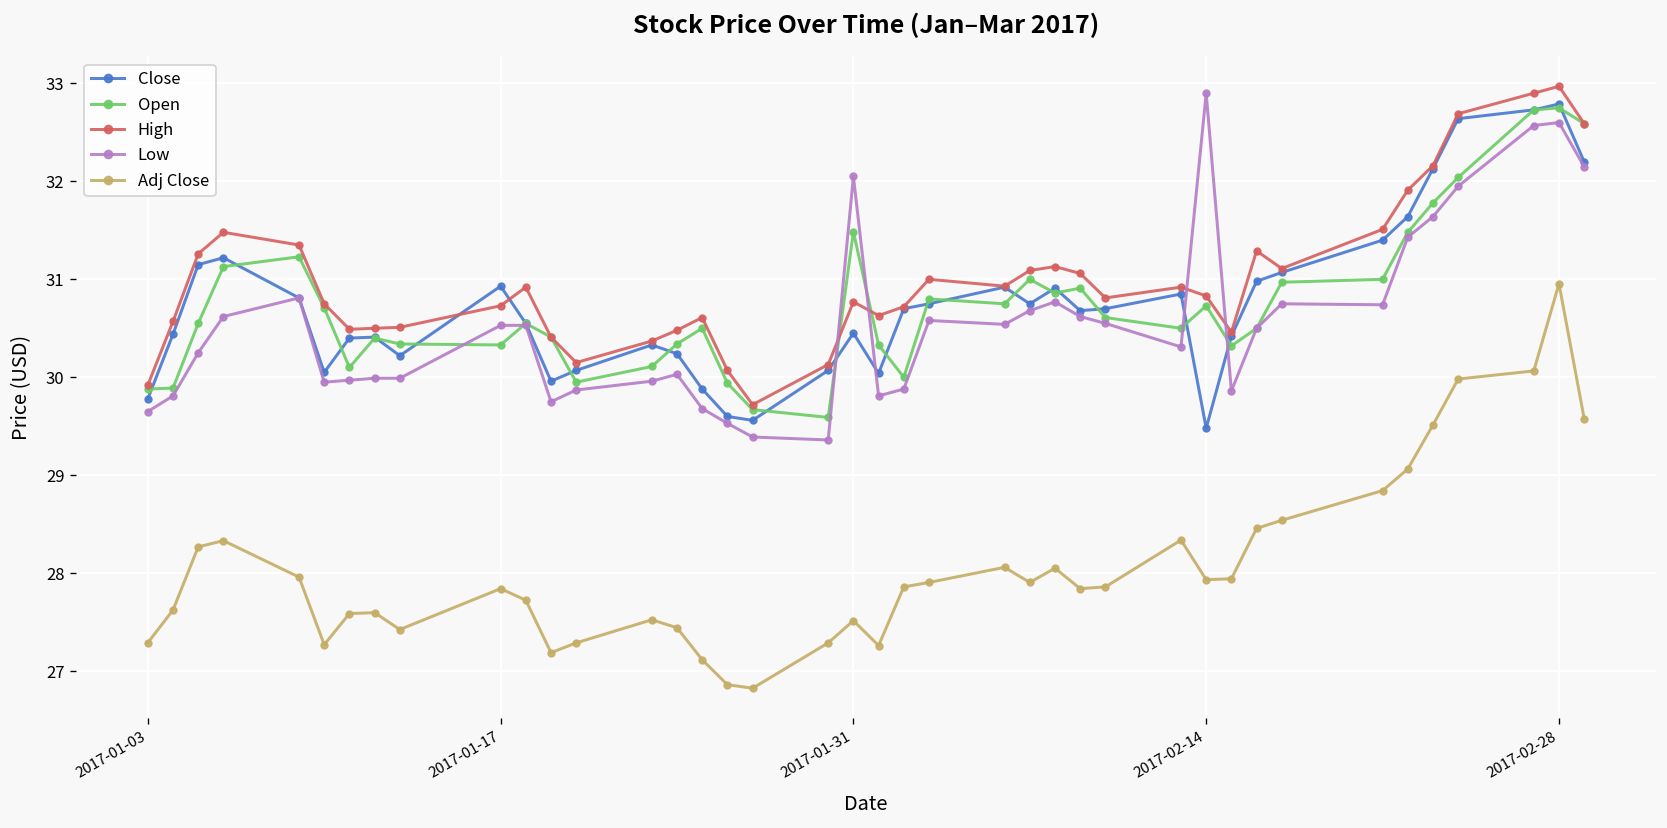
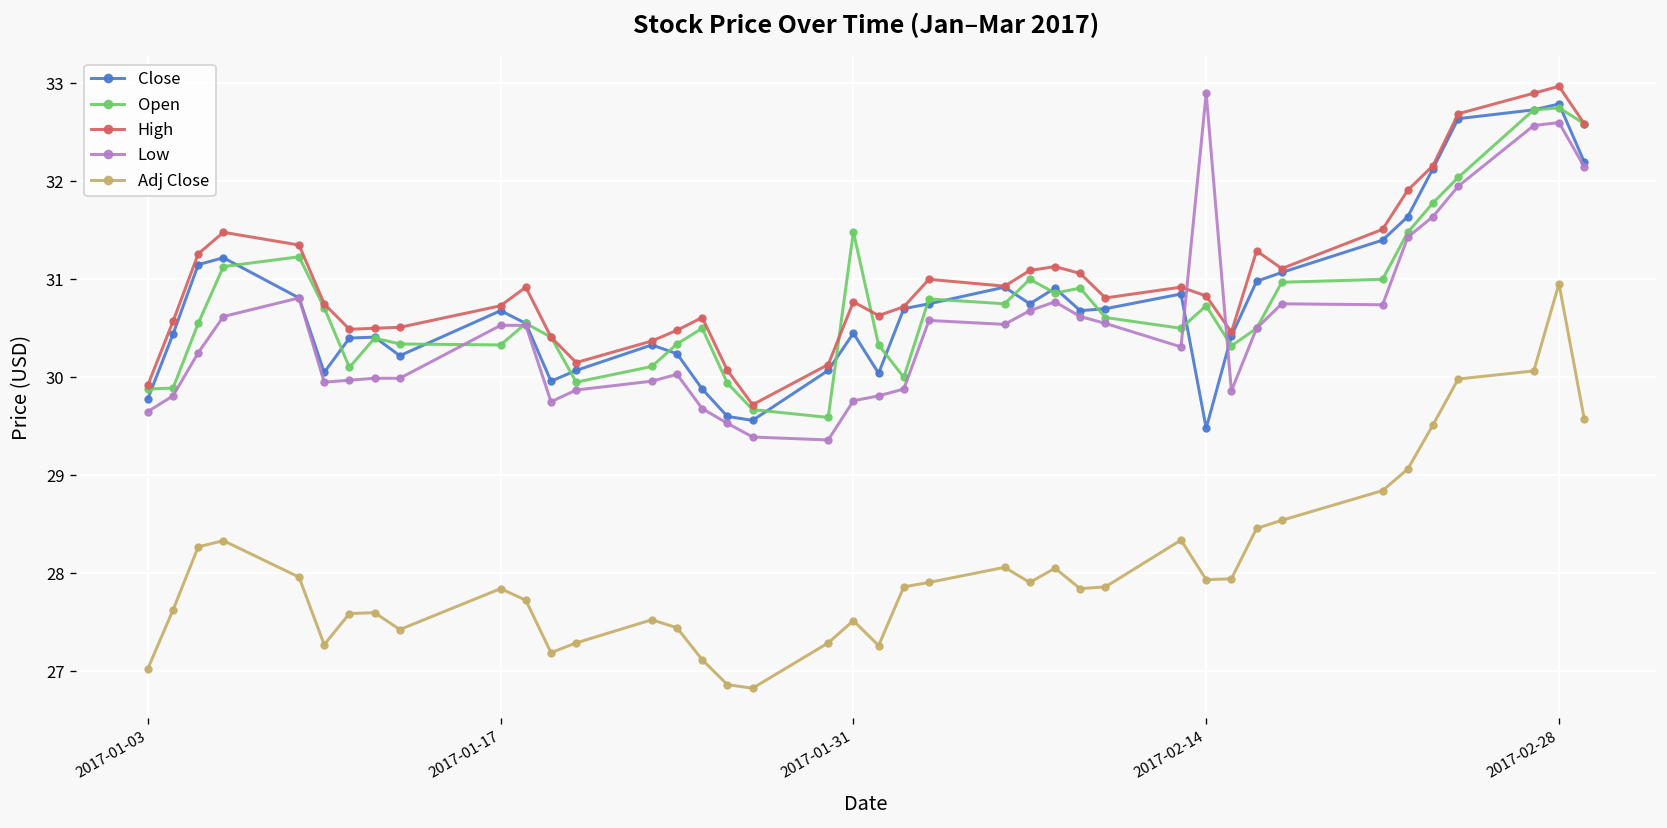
  {
    "Close": {
      "2017-01-03": 29.8,
-     "2017-01-17": 30.9,
+     "2017-01-17": 30.7,
      "2017-01-31": 30.5,
      "2017-02-14": 29.5,
      "2017-02-28": 32.8
    },
    "Open": {
      "2017-01-03": 29.9,
      "2017-01-17": 30.3,
      "2017-01-31": 31.5,
      "2017-02-14": 30.7,
      "2017-02-28": 32.8
    },
    "High": {
      "2017-01-03": 29.9,
      "2017-01-17": 30.7,
      "2017-01-31": 30.8,
      "2017-02-14": 30.8,
      "2017-02-28": 33.0
    },
    "Low": {
      "2017-01-03": 29.7,
      "2017-01-17": 30.5,
-     "2017-01-31": 32.1,
+     "2017-01-31": 29.8,
      "2017-02-14": 32.9,
      "2017-02-28": 32.6
    },
    "Adj Close": {
-     "2017-01-03": 27.3,
+     "2017-01-03": 27.0,
      "2017-01-17": 27.8,
      "2017-01-31": 27.5,
      "2017-02-14": 27.9,
      "2017-02-28": 31.0
    }
  }
